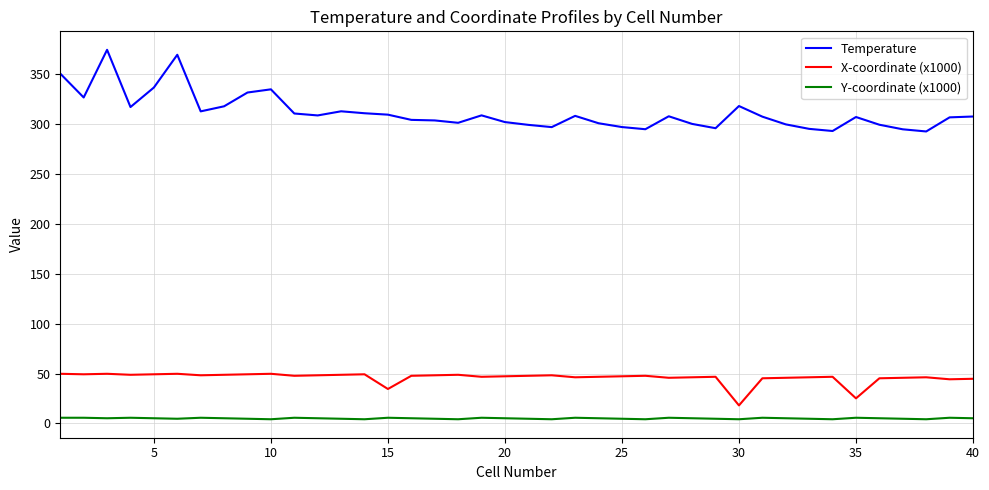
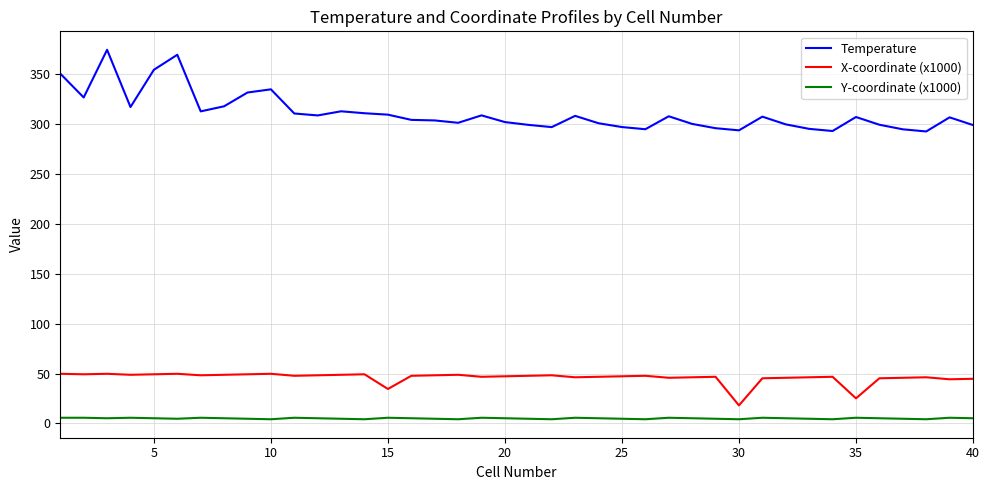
  {
    "Temperature": {
-     "5": 340,
+     "5": 350,
      "10": 330,
      "15": 310,
      "20": 300,
      "25": 300,
-     "30": 320,
+     "30": 290,
      "35": 310,
-     "40": 310
+     "40": 300
    },
    "X-coordinate (x1000)": {
      "5": 50,
      "10": 50,
      "15": 30,
      "20": 50,
      "25": 50,
      "30": 20,
      "35": 30,
      "40": 40
    },
    "Y-coordinate (x1000)": {
      "5": 10,
      "10": 0,
      "15": 10,
      "20": 10,
      "25": 0,
      "30": 0,
      "35": 10,
      "40": 10
    }
  }
